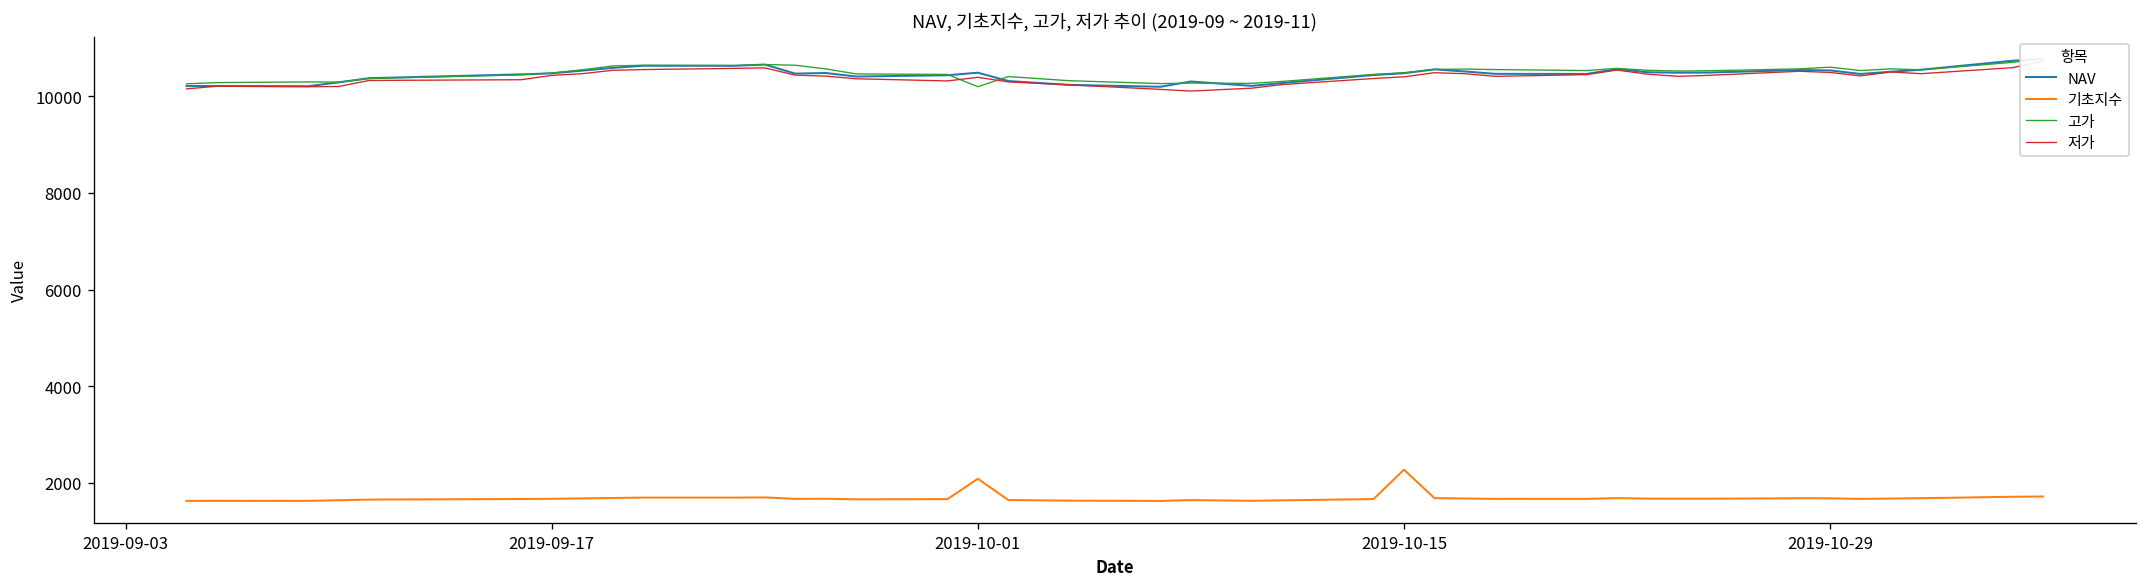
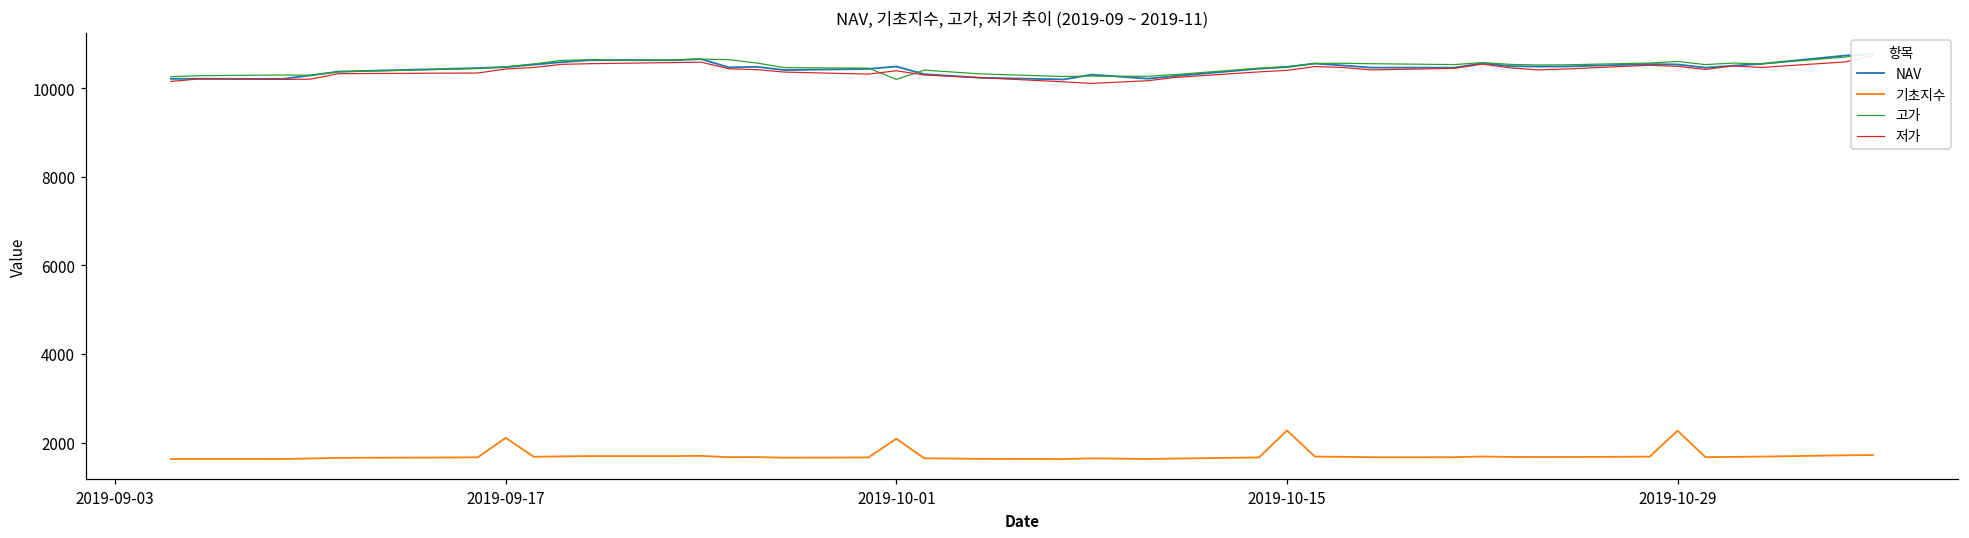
  {
    "NAV": {
      "2019-10-01": 10500
    },
    "기초지수": {
-     "2019-09-17": 1700,
+     "2019-09-17": 2100,
      "2019-10-01": 2100,
      "2019-10-15": 2300,
-     "2019-10-29": 1700
+     "2019-10-29": 2300
    },
    "고가": {
      "2019-10-01": 10200,
      "2019-10-29": 10600
    },
    "저가": {
      "2019-10-01": 10400,
      "2019-10-15": 10400
    }
  }
